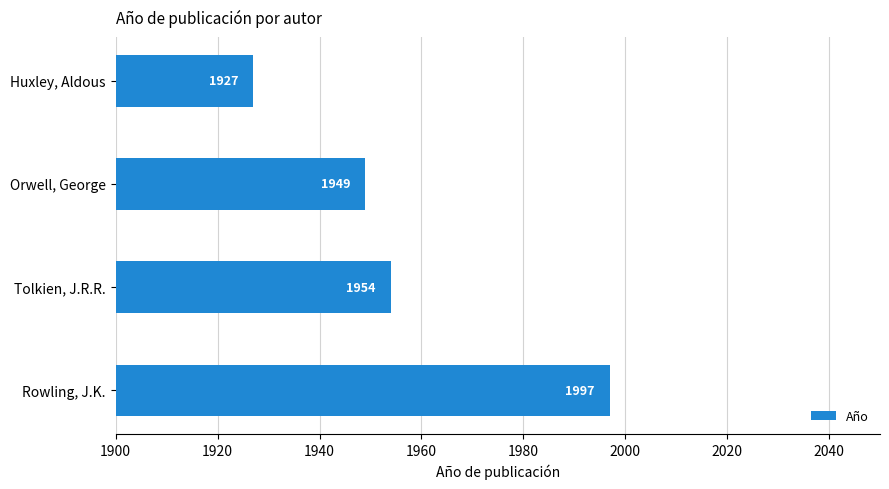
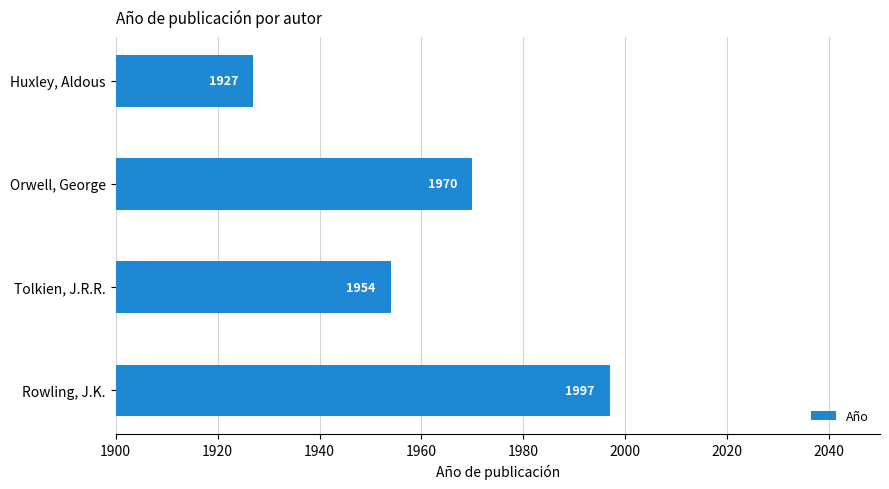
  {
    "Huxley, Aldous": 1927,
-   "Orwell, George": 1949,
+   "Orwell, George": 1970,
    "Tolkien, J.R.R.": 1954,
    "Rowling, J.K.": 1997
  }
